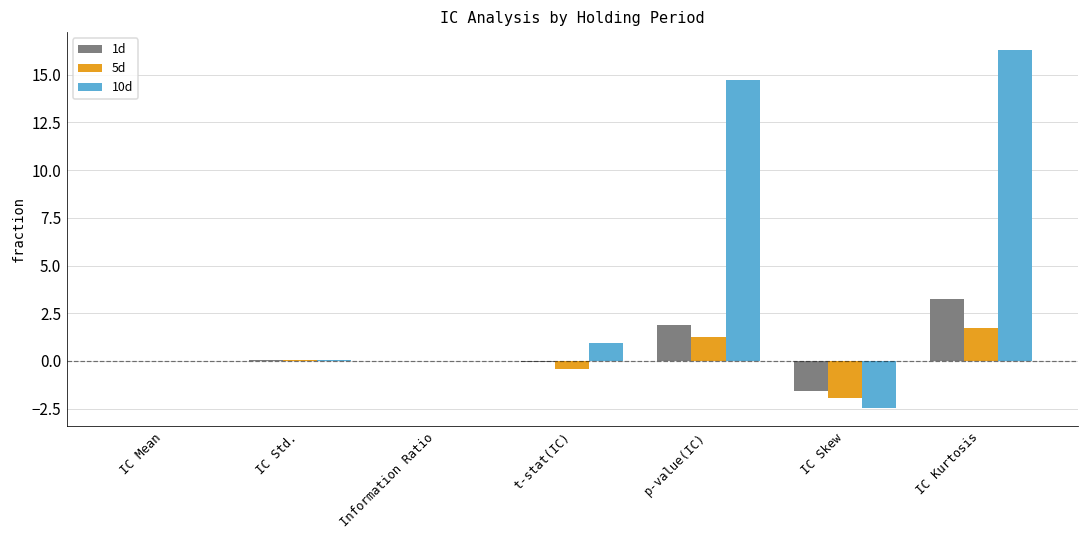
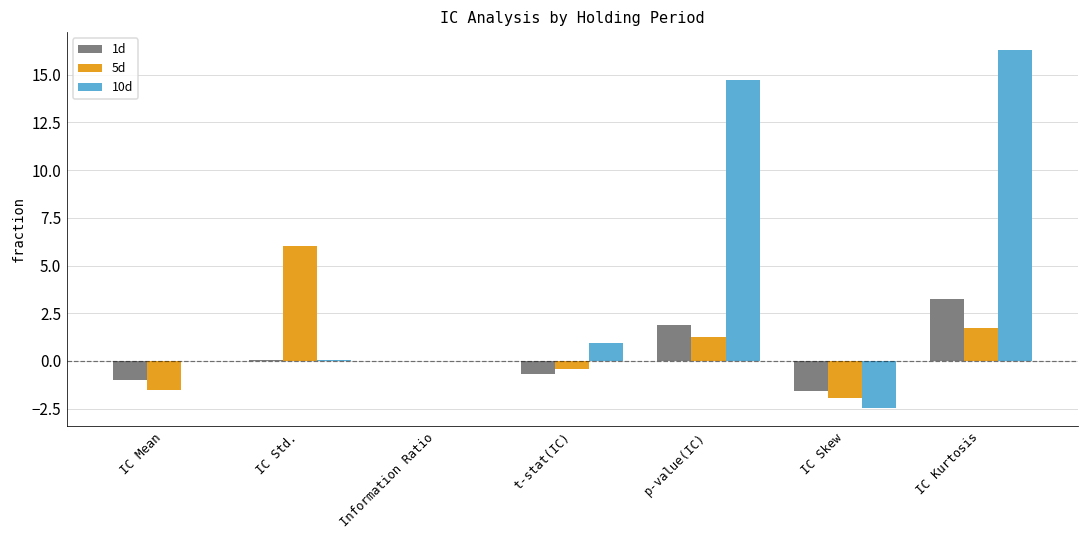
  {
    "1d": {
-     "IC Mean": 0,
-     "t-stat(IC)": -0.1,
+     "IC Mean": -1,
+     "t-stat(IC)": -0.7,
      "p-value(IC)": 1.9,
      "IC Skew": -1.6,
      "IC Kurtosis": 3.2
    },
    "5d": {
-     "IC Mean": 0.0,
-     "IC Std.": 0.1,
+     "IC Mean": -1.6,
+     "IC Std.": 6.0,
      "t-stat(IC)": -0.5,
      "p-value(IC)": 1.2,
      "IC Skew": -2.0,
      "IC Kurtosis": 1.7
    },
    "10d": {
      "t-stat(IC)": 1.0,
      "p-value(IC)": 14.7,
      "IC Skew": -2.5,
      "IC Kurtosis": 16.3
    }
  }
